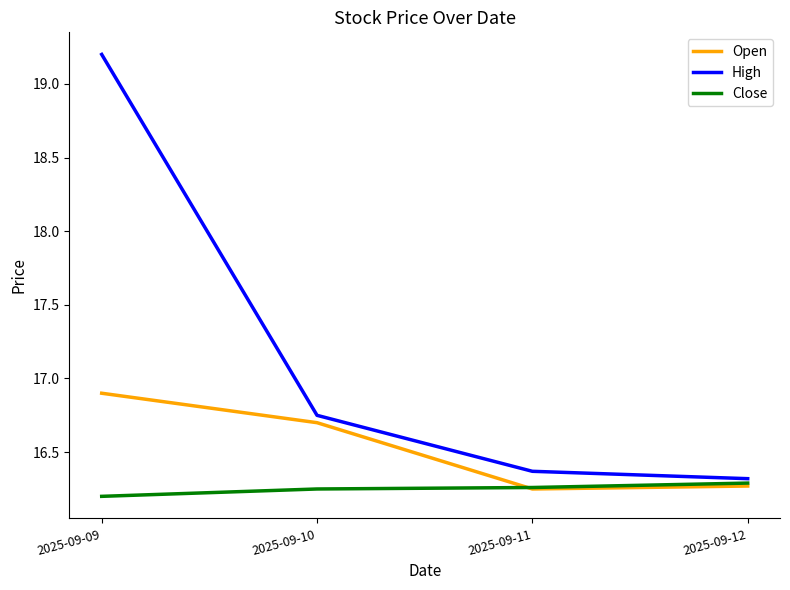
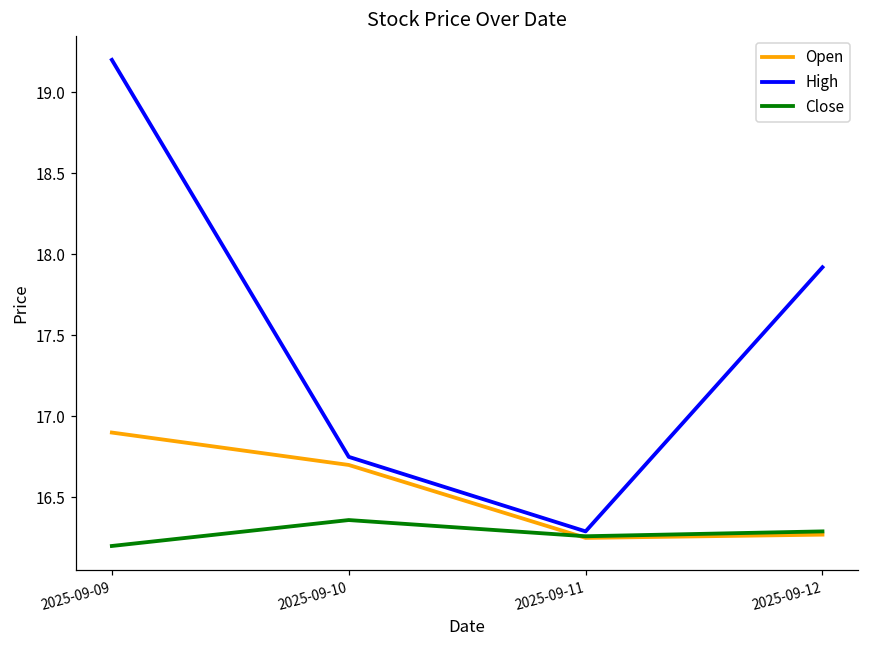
  {
    "Open": {
      "2025-09-09": 16.90,
      "2025-09-10": 16.70,
      "2025-09-12": 16.27
    },
    "High": {
      "2025-09-09": 19.20,
      "2025-09-10": 16.75,
-     "2025-09-11": 16.37,
-     "2025-09-12": 16.32
+     "2025-09-11": 16.29,
+     "2025-09-12": 17.92
    },
    "Close": {
      "2025-09-09": 16.20,
-     "2025-09-10": 16.25,
+     "2025-09-10": 16.36,
      "2025-09-12": 16.29
    }
  }
